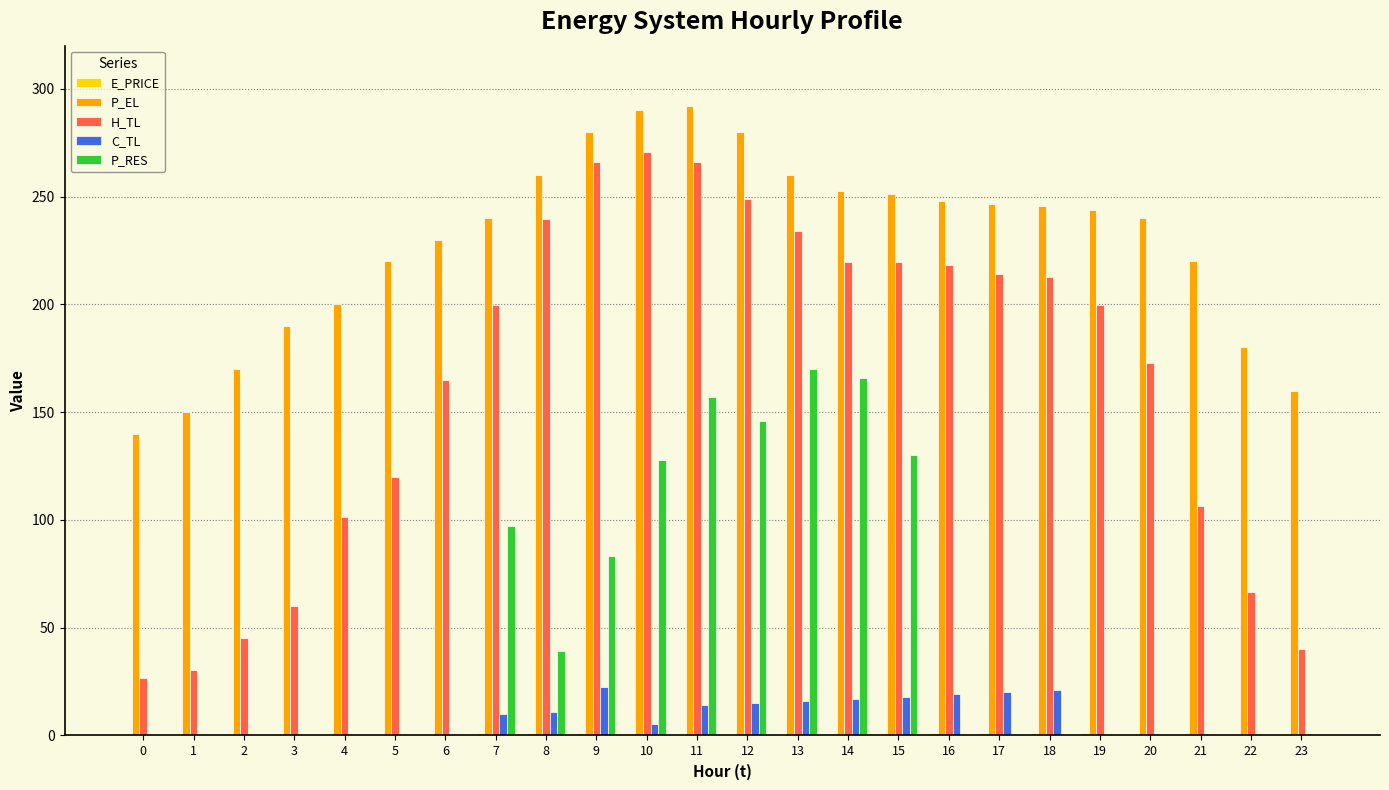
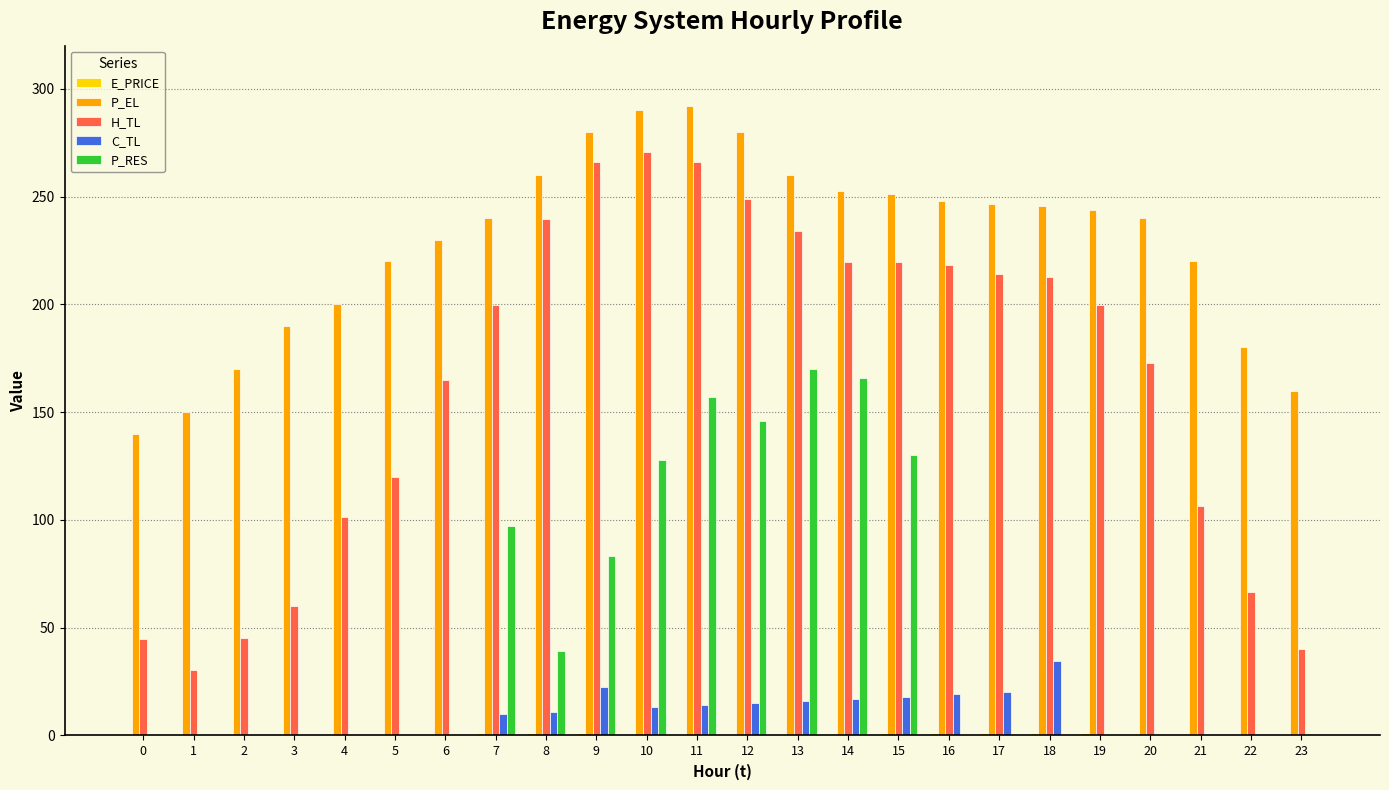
  {
    "H_TL": {
-     "0": 27,
+     "0": 45,
      "1": 31,
      "2": 45,
      "3": 60,
      "4": 101,
      "5": 120,
      "6": 165,
      "7": 199,
      "8": 239,
      "9": 266,
      "10": 270,
      "11": 266,
      "12": 249,
      "13": 234,
      "14": 220,
      "15": 219,
      "16": 218,
      "17": 214,
      "18": 213,
      "19": 200,
      "20": 173,
      "21": 106,
      "22": 67,
      "23": 40
    },
    "C_TL": {
      "0": 0,
      "1": 0,
      "2": 0,
      "3": 0,
      "4": 0,
      "5": 0,
      "6": 0,
      "7": 10,
      "8": 11,
      "9": 22,
-     "10": 5,
+     "10": 13,
      "11": 14,
      "12": 15,
      "13": 16,
      "14": 17,
      "15": 18,
      "16": 19,
      "17": 20,
-     "18": 21,
+     "18": 34,
      "19": 0,
      "20": 0,
      "21": 0,
      "22": 0,
      "23": 0
    },
    "P_RES": {
      "0": 0,
      "1": 0,
      "2": 0,
      "3": 0,
      "4": 0,
      "5": 0,
      "6": 0,
      "7": 97,
      "8": 39,
      "9": 83,
      "10": 128,
      "11": 157,
      "12": 146,
      "13": 170,
      "14": 166,
      "15": 130,
      "16": 0,
      "17": 0,
      "18": 0,
      "19": 0,
      "20": 0,
      "21": 0,
      "22": 0,
      "23": 0
    }
  }
